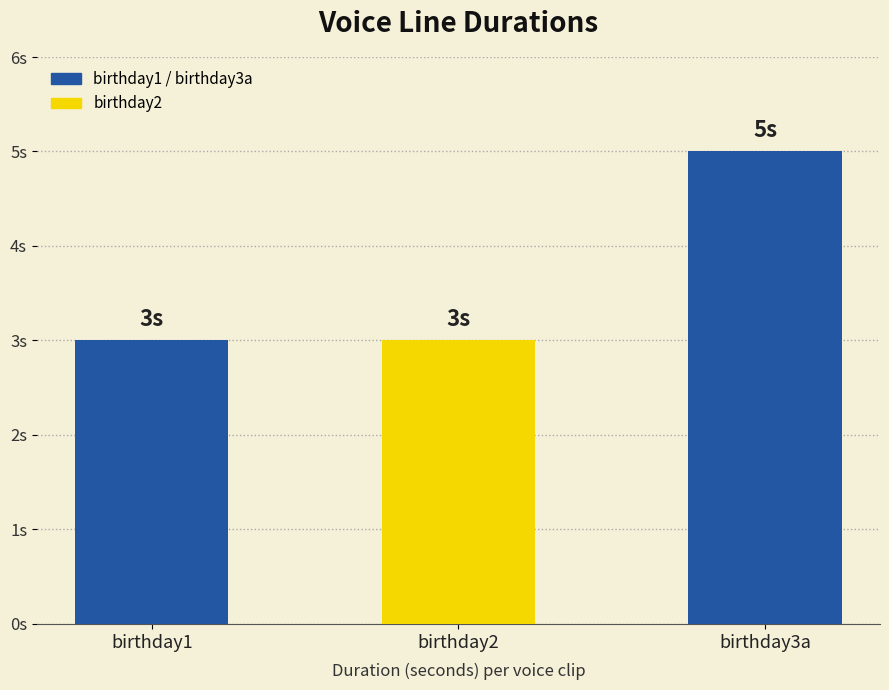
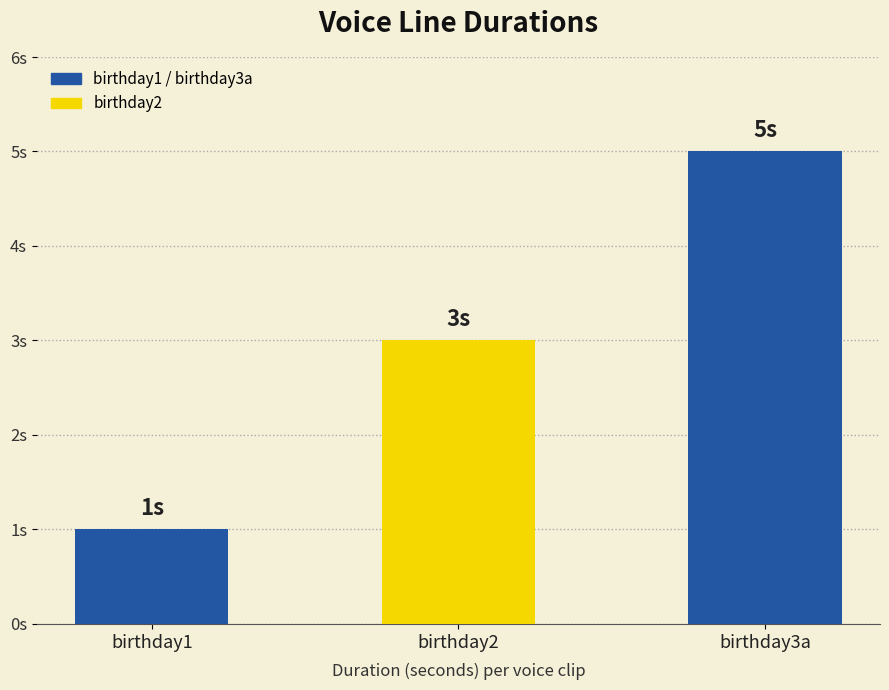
  {
-   "birthday1": "3s",
+   "birthday1": "1s",
    "birthday2": "3s",
    "birthday3a": "5s"
  }
